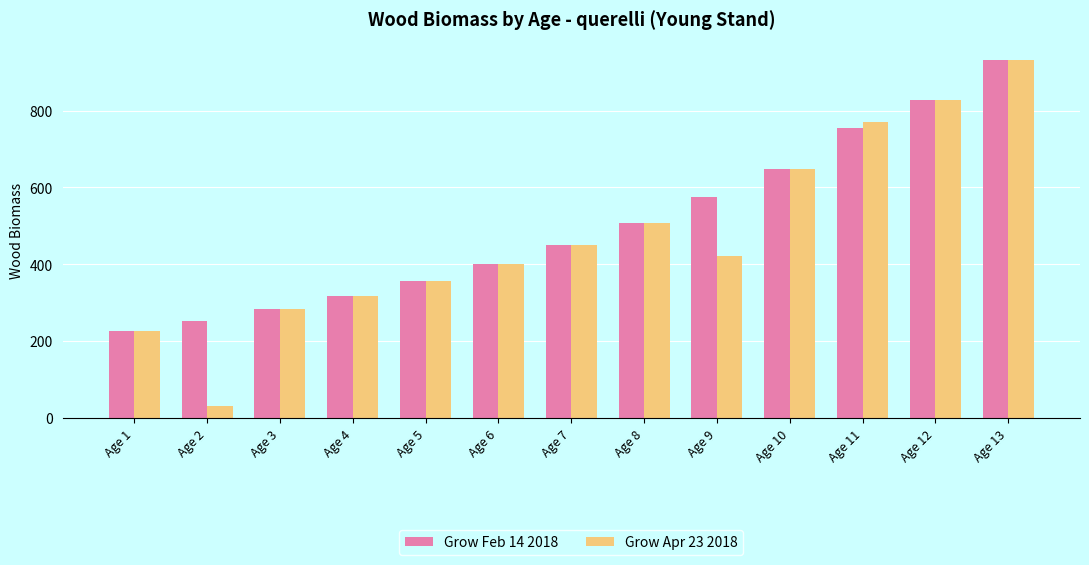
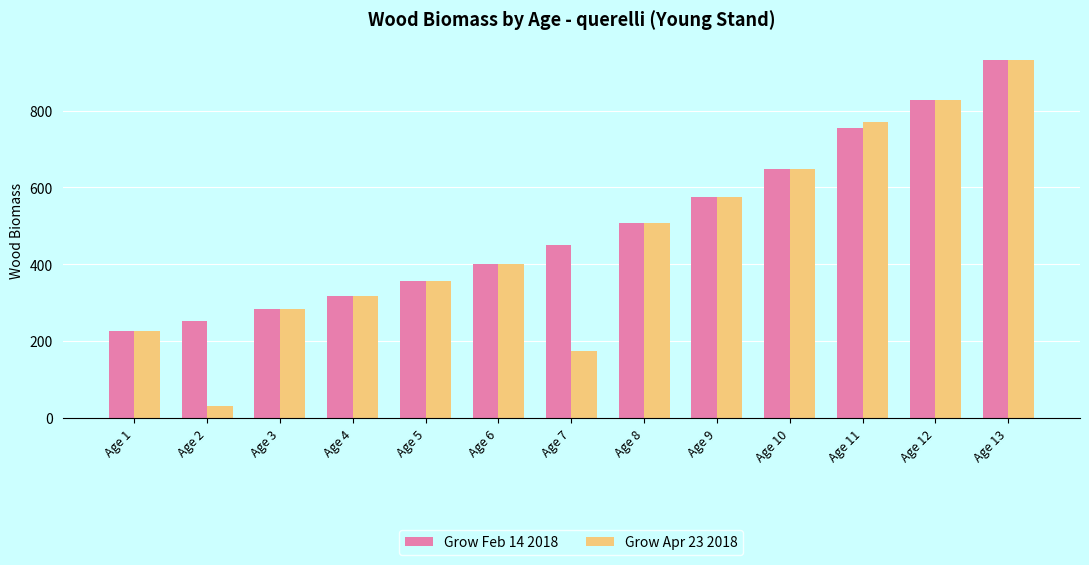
  {
    "Grow Feb 14 2018": {
      "Age 1": 230,
      "Age 2": 250,
      "Age 3": 280,
      "Age 4": 320,
      "Age 5": 360,
      "Age 6": 400,
      "Age 7": 450,
      "Age 8": 510,
      "Age 9": 570,
      "Age 10": 650,
      "Age 11": 760,
      "Age 12": 830,
      "Age 13": 930
    },
    "Grow Apr 23 2018": {
      "Age 1": 230,
      "Age 2": 30,
      "Age 3": 280,
      "Age 4": 320,
      "Age 5": 360,
      "Age 6": 400,
-     "Age 7": 450,
+     "Age 7": 180,
      "Age 8": 510,
-     "Age 9": 420,
+     "Age 9": 570,
      "Age 10": 650,
      "Age 11": 770,
      "Age 12": 830,
      "Age 13": 930
    }
  }
